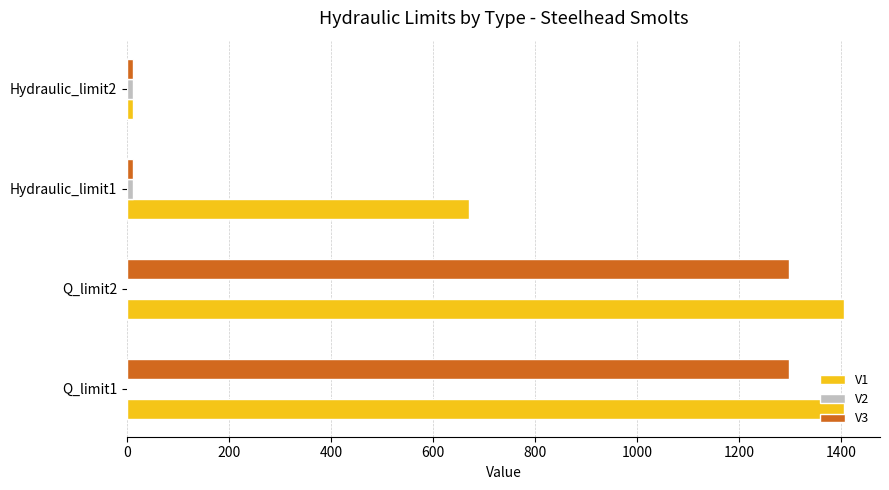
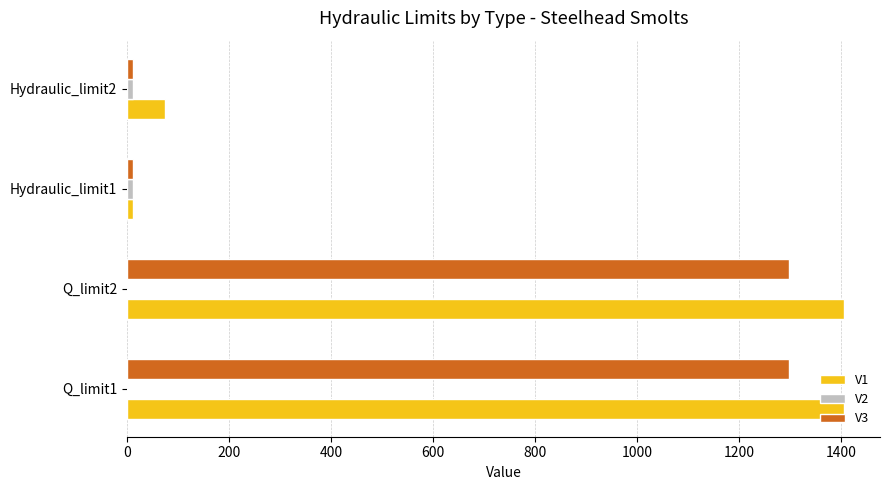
  {
    "V1": {
-     "Hydraulic_limit2": 10,
-     "Hydraulic_limit1": 670,
+     "Hydraulic_limit2": 80,
+     "Hydraulic_limit1": 10,
      "Q_limit2": 1410,
      "Q_limit1": 1410
    },
    "V2": {
      "Hydraulic_limit2": 10,
      "Hydraulic_limit1": 10,
      "Q_limit2": 0,
      "Q_limit1": 0
    },
    "V3": {
      "Hydraulic_limit2": 10,
      "Hydraulic_limit1": 10,
      "Q_limit2": 1300,
      "Q_limit1": 1300
    }
  }
